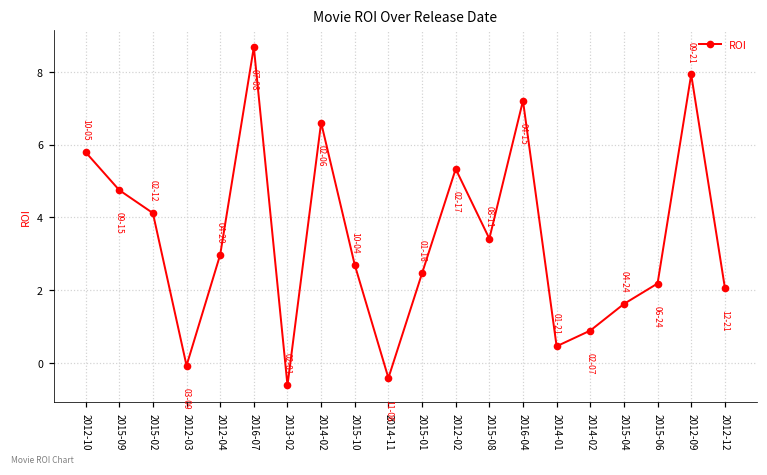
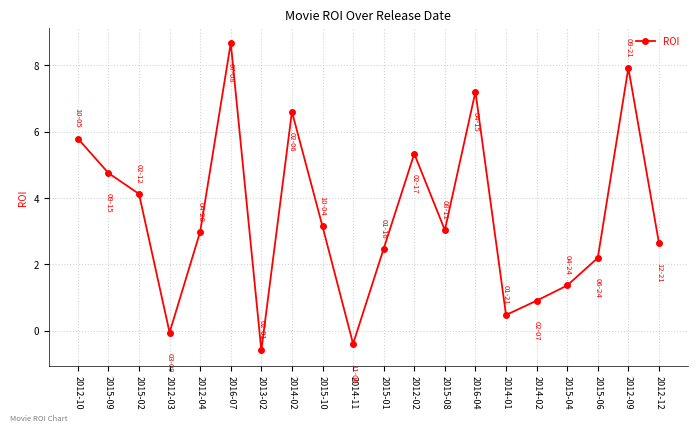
  {
-   "2015-10": 2.7,
-   "2015-08": 3.4,
-   "2015-04": 1.6,
-   "2012-12": 2.1
+   "2015-10": 3.1,
+   "2015-08": 3.0,
+   "2015-04": 1.4,
+   "2012-12": 2.6
  }
